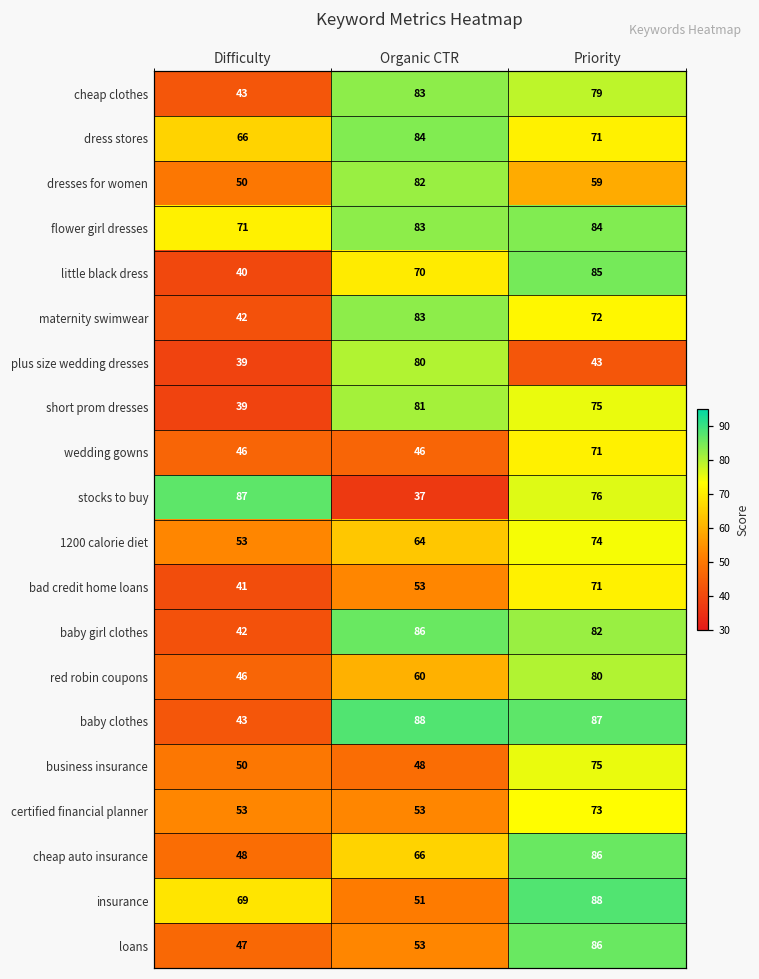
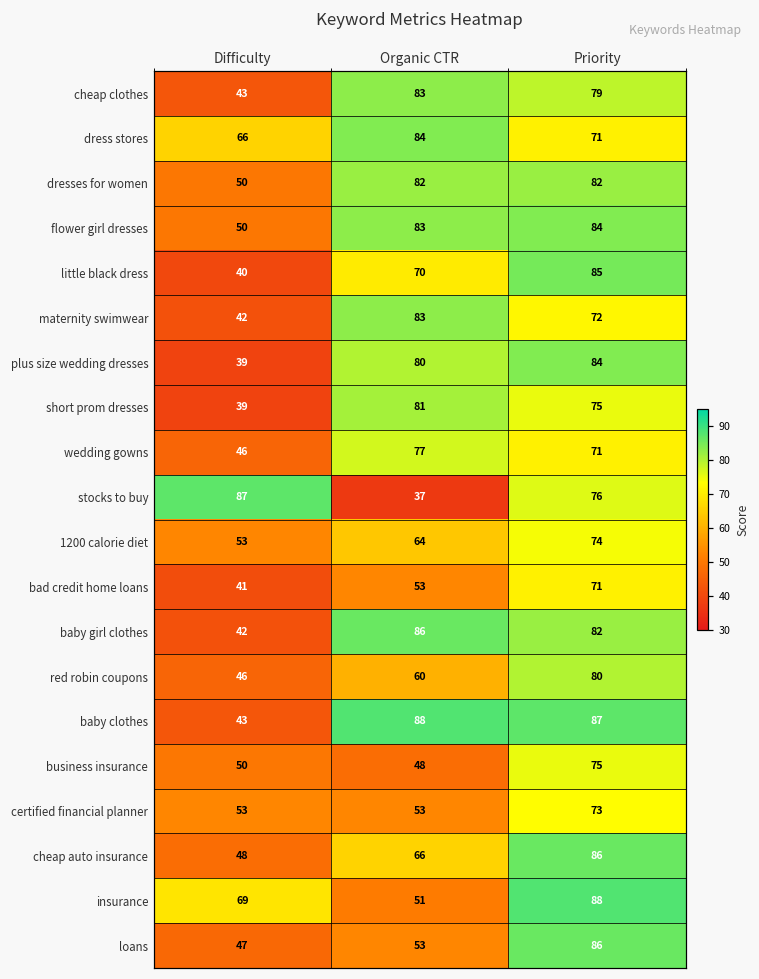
  {
    "cheap clothes": {
      "Difficulty": 43,
      "Organic CTR": 83,
      "Priority": 79
    },
    "dress stores": {
      "Difficulty": 66,
      "Organic CTR": 84,
      "Priority": 71
    },
    "dresses for women": {
      "Difficulty": 50,
      "Organic CTR": 82,
-     "Priority": 59
+     "Priority": 82
    },
    "flower girl dresses": {
-     "Difficulty": 71,
+     "Difficulty": 50,
      "Organic CTR": 83,
      "Priority": 84
    },
    "little black dress": {
      "Difficulty": 40,
      "Organic CTR": 70,
      "Priority": 85
    },
    "maternity swimwear": {
      "Difficulty": 42,
      "Organic CTR": 83,
      "Priority": 72
    },
    "plus size wedding dresses": {
      "Difficulty": 39,
      "Organic CTR": 80,
-     "Priority": 43
+     "Priority": 84
    },
    "short prom dresses": {
      "Difficulty": 39,
      "Organic CTR": 81,
      "Priority": 75
    },
    "wedding gowns": {
      "Difficulty": 46,
-     "Organic CTR": 46,
+     "Organic CTR": 77,
      "Priority": 71
    },
    "stocks to buy": {
      "Difficulty": 87,
      "Organic CTR": 37,
      "Priority": 76
    },
    "1200 calorie diet": {
      "Difficulty": 53,
      "Organic CTR": 64,
      "Priority": 74
    },
    "bad credit home loans": {
      "Difficulty": 41,
      "Organic CTR": 53,
      "Priority": 71
    },
    "baby girl clothes": {
      "Difficulty": 42,
      "Organic CTR": 86,
      "Priority": 82
    },
    "red robin coupons": {
      "Difficulty": 46,
      "Organic CTR": 60,
      "Priority": 80
    },
    "baby clothes": {
      "Difficulty": 43,
      "Organic CTR": 88,
      "Priority": 87
    },
    "business insurance": {
      "Difficulty": 50,
      "Organic CTR": 48,
      "Priority": 75
    },
    "certified financial planner": {
      "Difficulty": 53,
      "Organic CTR": 53,
      "Priority": 73
    },
    "cheap auto insurance": {
      "Difficulty": 48,
      "Organic CTR": 66,
      "Priority": 86
    },
    "insurance": {
      "Difficulty": 69,
      "Organic CTR": 51,
      "Priority": 88
    },
    "loans": {
      "Difficulty": 47,
      "Organic CTR": 53,
      "Priority": 86
    }
  }
